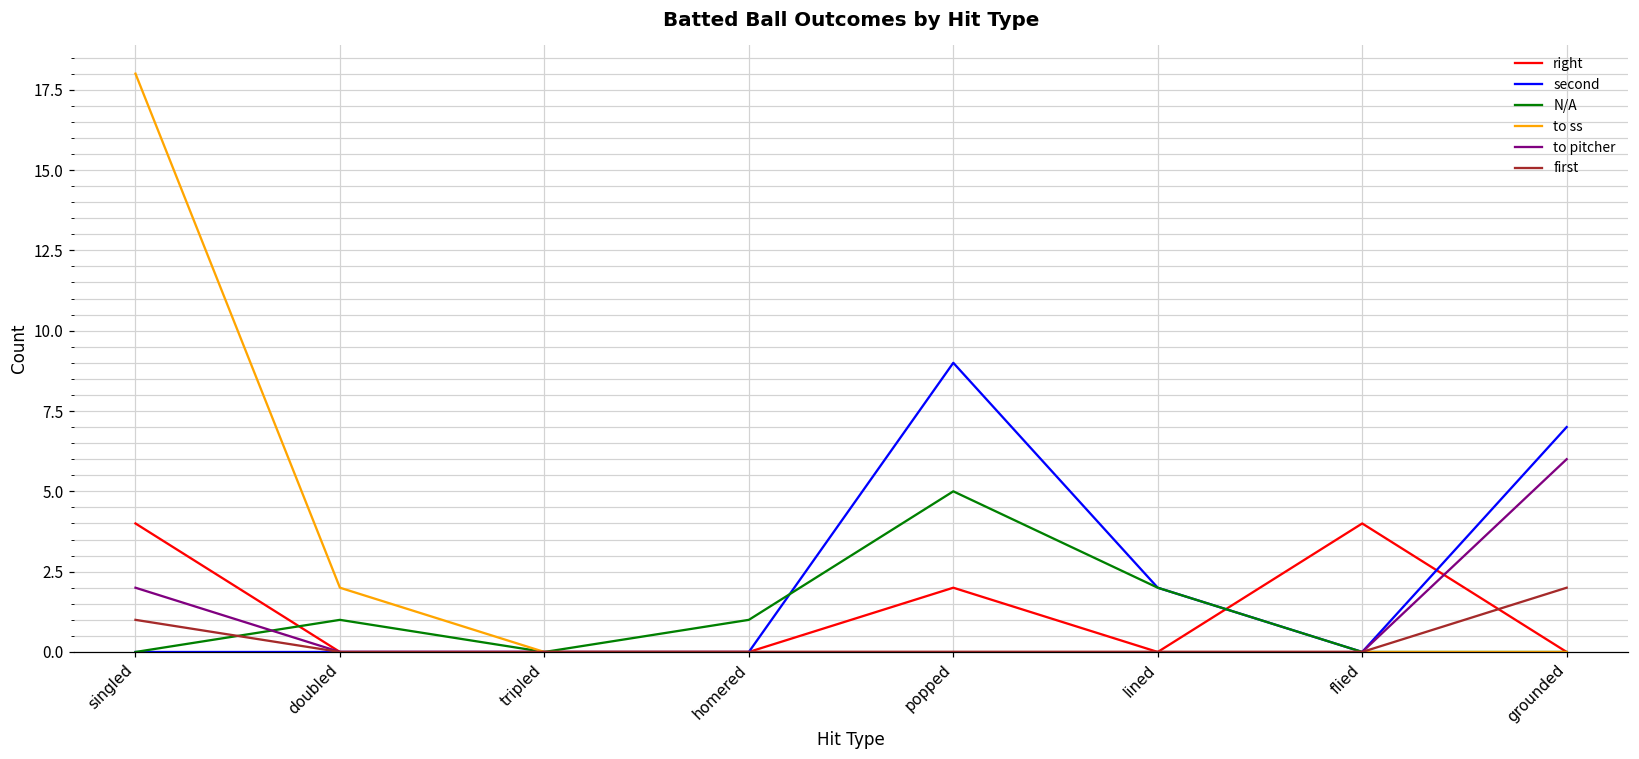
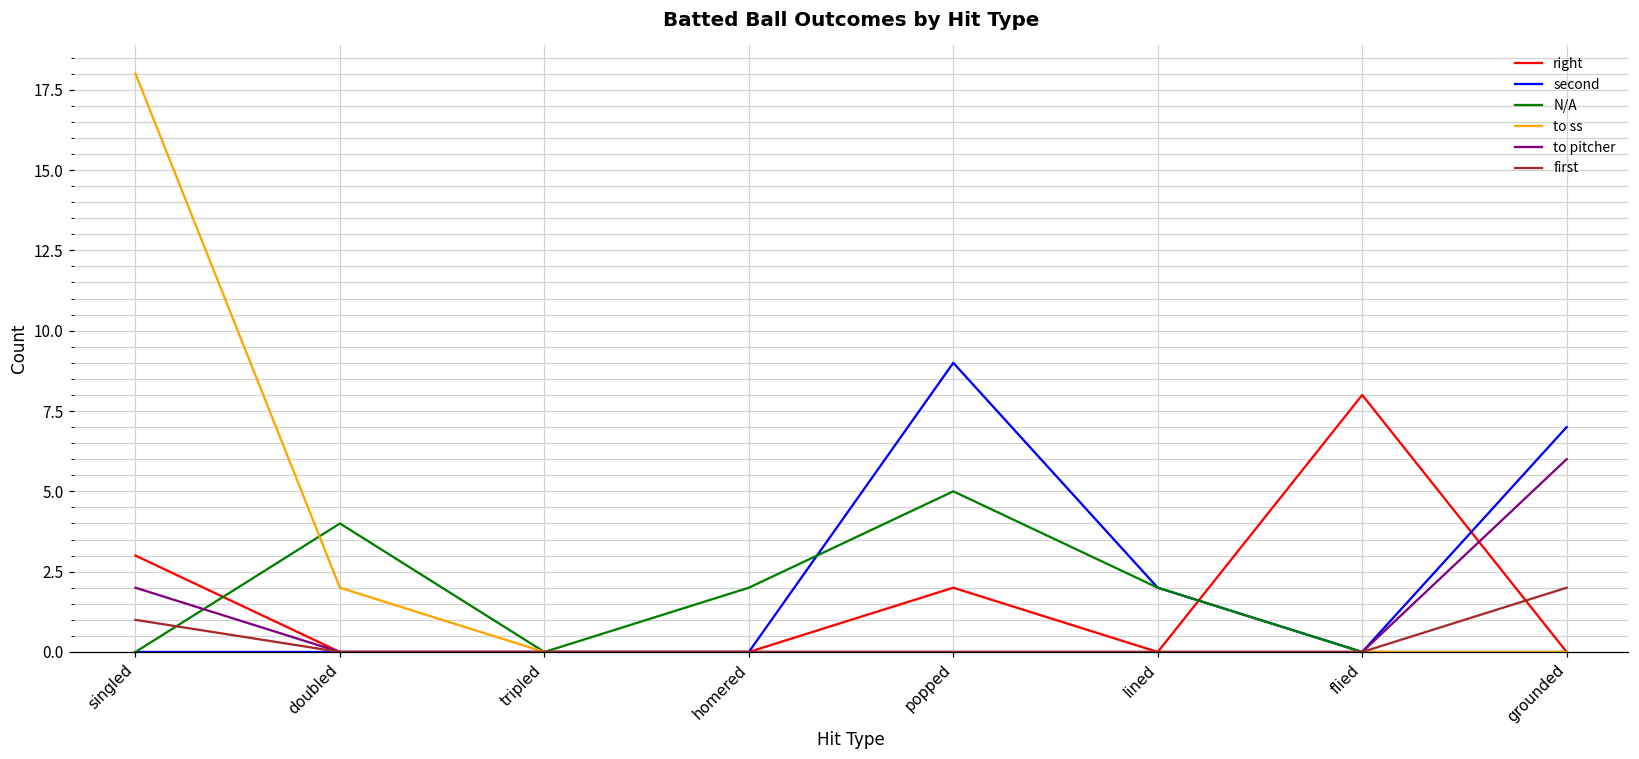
  {
    "right": {
-     "singled": 4,
+     "singled": 3,
      "popped": 2,
-     "flied": 4
+     "flied": 8
    },
    "second": {
      "popped": 9,
      "grounded": 7
    },
    "N/A": {
-     "doubled": 1,
-     "homered": 1,
+     "doubled": 4,
+     "homered": 2,
      "popped": 5
    },
    "to ss": {
      "singled": 18,
      "doubled": 2
    },
    "to pitcher": {
      "singled": 2,
      "grounded": 6
    },
    "first": {
      "singled": 1,
      "grounded": 2
    }
  }
